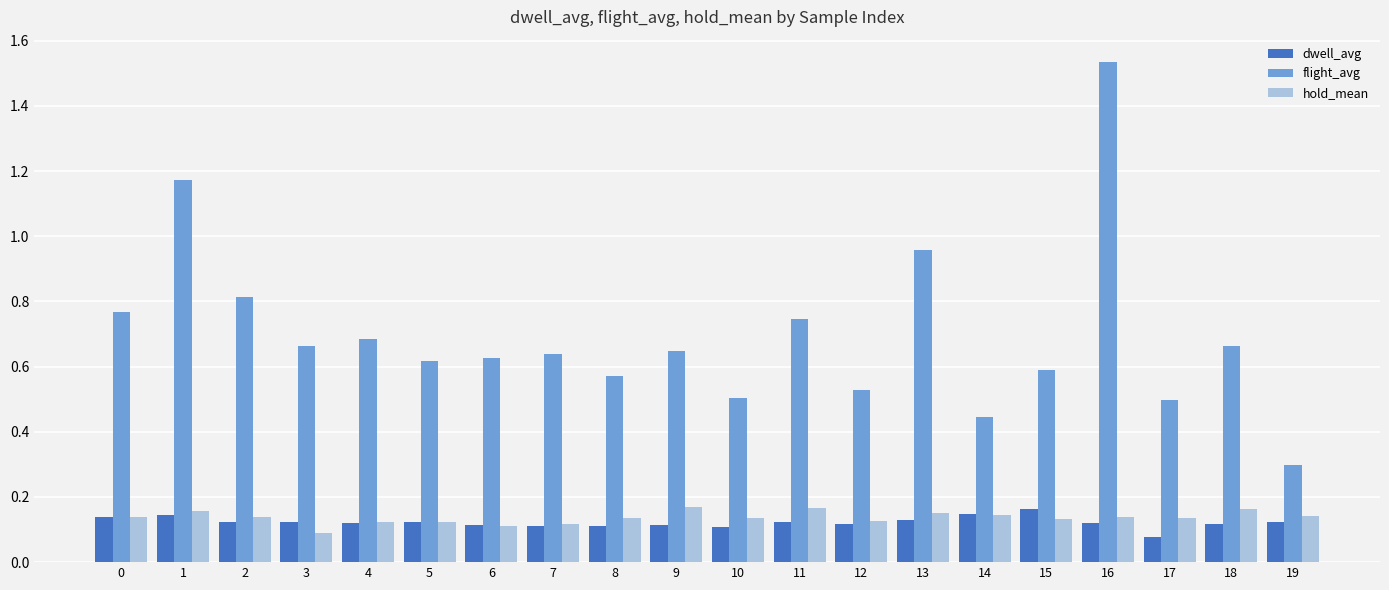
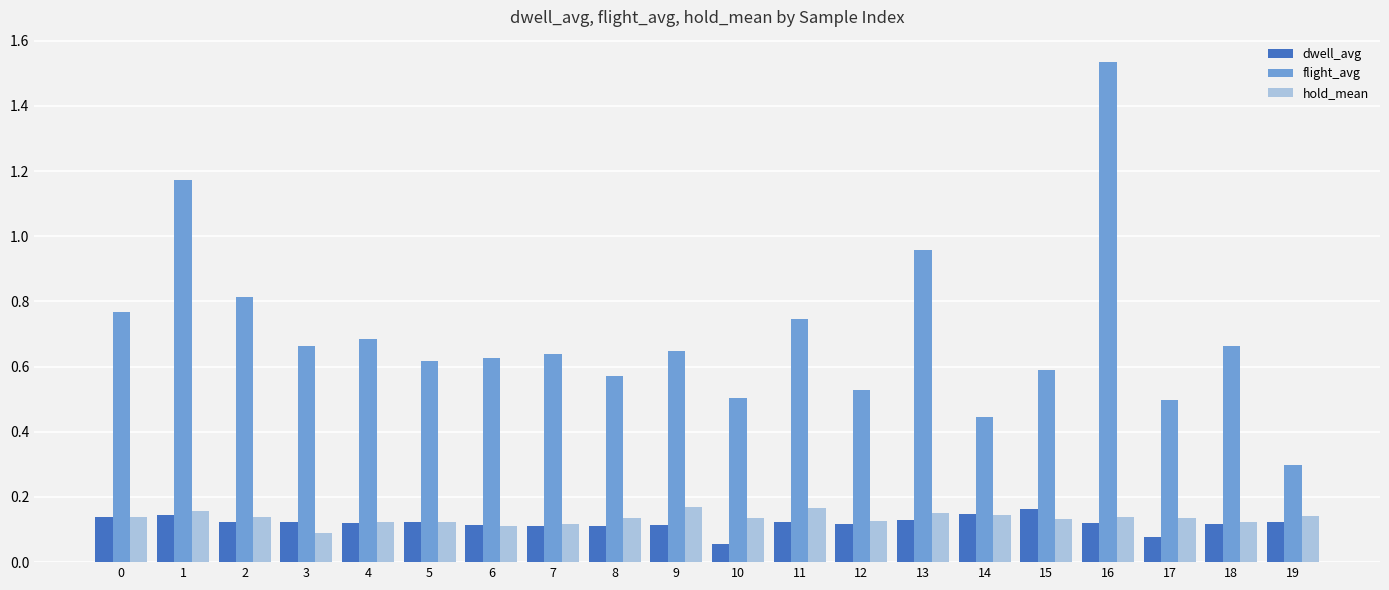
  {
    "dwell_avg": {
      "0": 0.14,
      "1": 0.14,
      "2": 0.12,
      "3": 0.12,
      "4": 0.12,
      "5": 0.12,
      "6": 0.12,
      "7": 0.11,
      "8": 0.11,
      "9": 0.11,
-     "10": 0.11,
+     "10": 0.06,
      "11": 0.12,
      "12": 0.12,
      "13": 0.13,
      "14": 0.15,
      "15": 0.16,
      "16": 0.12,
      "17": 0.08,
      "18": 0.12,
      "19": 0.12
    },
    "flight_avg": {
      "0": 0.77,
      "1": 1.17,
      "2": 0.81,
      "3": 0.66,
      "4": 0.69,
      "5": 0.62,
      "6": 0.63,
      "7": 0.64,
      "8": 0.57,
      "9": 0.65,
      "10": 0.50,
      "11": 0.75,
      "12": 0.53,
      "13": 0.96,
      "14": 0.44,
      "15": 0.59,
      "16": 1.54,
      "17": 0.50,
      "18": 0.66,
      "19": 0.30
    },
    "hold_mean": {
      "0": 0.14,
      "1": 0.16,
      "2": 0.14,
      "3": 0.09,
      "4": 0.12,
      "5": 0.12,
      "6": 0.11,
      "7": 0.12,
      "8": 0.13,
      "9": 0.17,
      "10": 0.14,
      "11": 0.17,
      "12": 0.13,
      "13": 0.15,
      "14": 0.15,
      "15": 0.13,
      "16": 0.14,
      "17": 0.14,
-     "18": 0.16,
+     "18": 0.12,
      "19": 0.14
    }
  }
